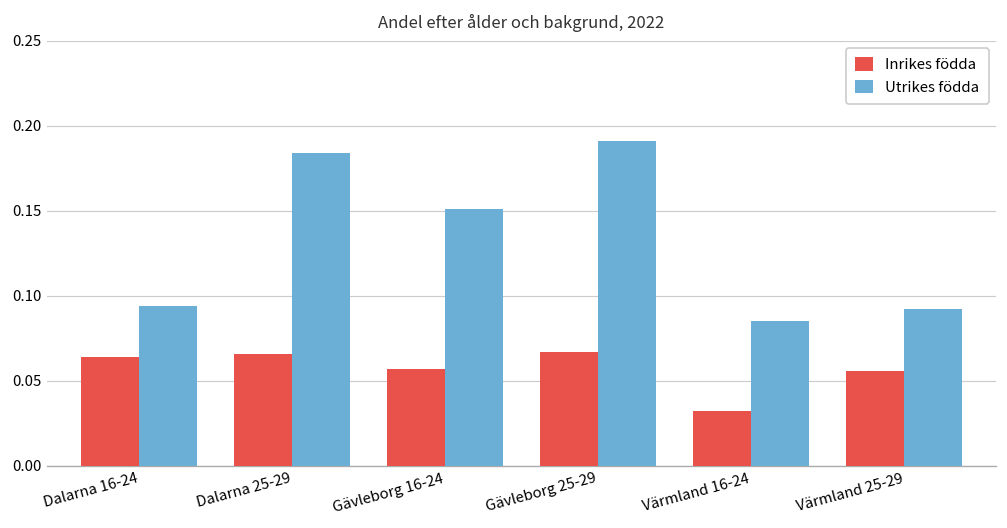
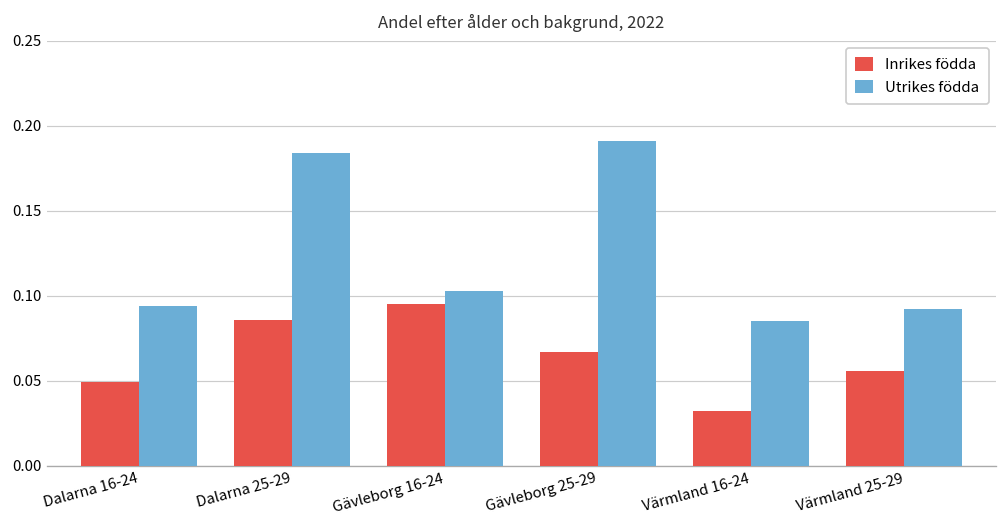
  {
    "Inrikes födda": {
-     "Dalarna 16-24": 0.064,
-     "Dalarna 25-29": 0.066,
-     "Gävleborg 16-24": 0.057,
+     "Dalarna 16-24": 0.049,
+     "Dalarna 25-29": 0.086,
+     "Gävleborg 16-24": 0.095,
      "Gävleborg 25-29": 0.067,
      "Värmland 16-24": 0.032,
      "Värmland 25-29": 0.056
    },
    "Utrikes födda": {
      "Dalarna 16-24": 0.094,
      "Dalarna 25-29": 0.184,
-     "Gävleborg 16-24": 0.151,
+     "Gävleborg 16-24": 0.103,
      "Gävleborg 25-29": 0.191,
      "Värmland 16-24": 0.085,
      "Värmland 25-29": 0.092
    }
  }
